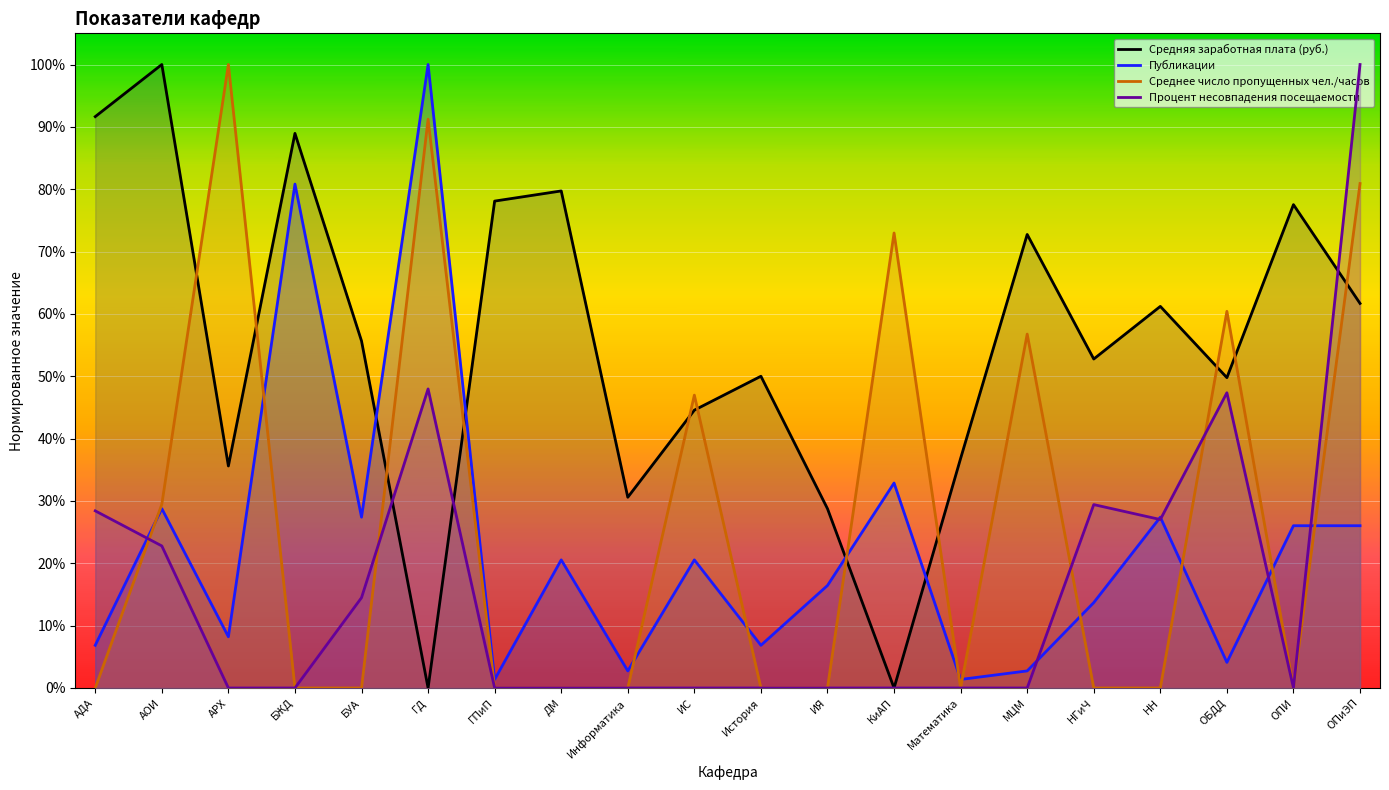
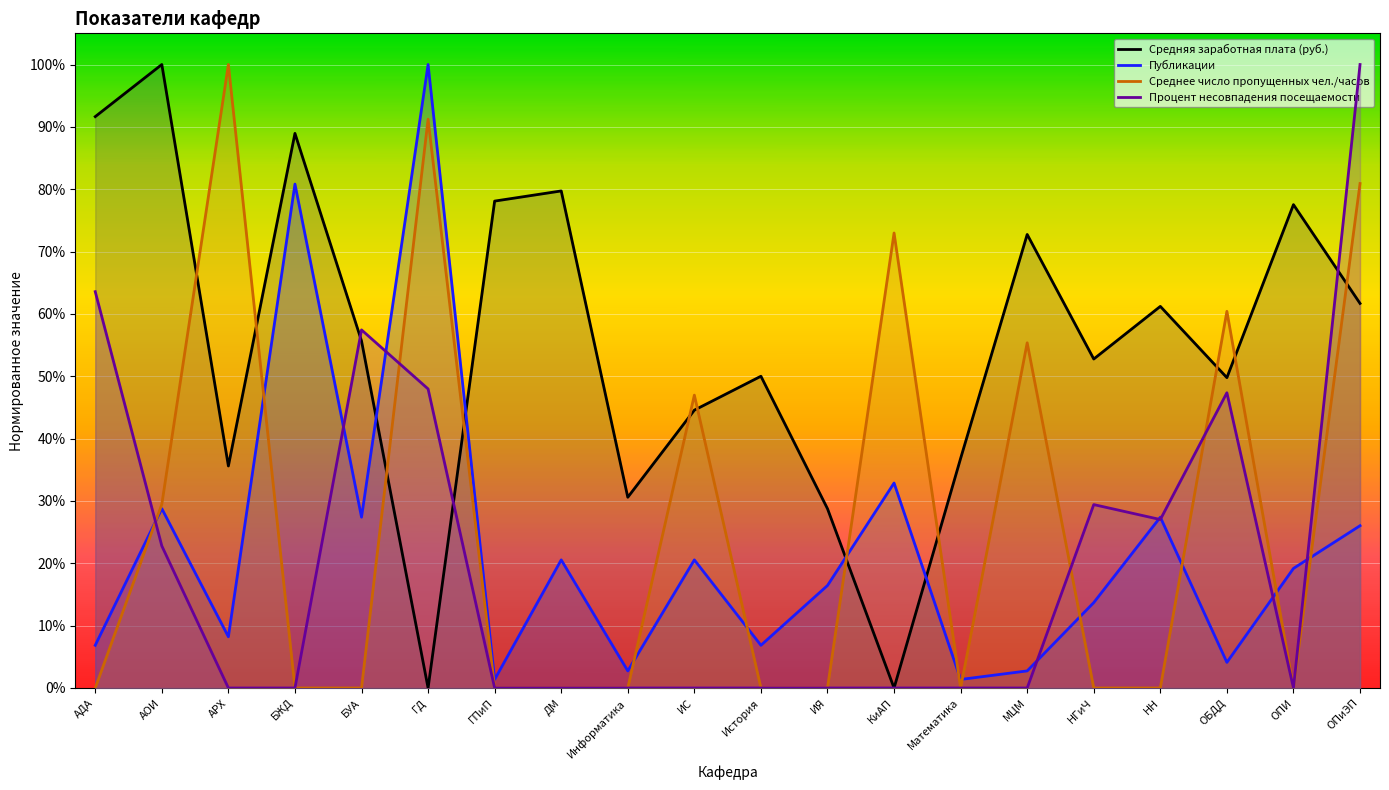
  {
    "Средняя заработная плата (руб.)": {
      "АДА": "92%",
      "АОИ": "100%",
      "АРХ": "36%",
      "БЖД": "89%",
      "БУА": "56%",
      "ГД": "0%",
      "ГПиП": "78%",
      "ДМ": "80%",
      "Информатика": "31%",
      "ИС": "45%",
      "История": "50%",
      "ИЯ": "29%",
      "Математика": "37%",
      "МЦМ": "73%",
      "НГиЧ": "53%",
      "НН": "61%",
      "ОБДД": "50%",
      "ОПИ": "78%",
      "ОПиЭП": "62%"
    },
    "Публикации": {
      "АДА": "7%",
      "АОИ": "29%",
      "АРХ": "8%",
      "БЖД": "81%",
      "БУА": "27%",
      "ГД": "100%",
      "ГПиП": "1%",
      "ДМ": "21%",
      "Информатика": "3%",
      "ИС": "21%",
      "История": "7%",
      "ИЯ": "16%",
      "КиАП": "33%",
      "Математика": "1%",
      "МЦМ": "3%",
      "НГиЧ": "14%",
      "ОБДД": "4%",
-     "ОПИ": "26%",
+     "ОПИ": "19%",
      "ОПиЭП": "26%"
    },
    "Среднее число пропущенных чел./часов": {
      "АДА": "0%",
      "АОИ": "29%",
      "АРХ": "100%",
      "БУА": "0%",
      "ГД": "91%",
      "ИС": "47%",
      "КиАП": "73%",
-     "МЦМ": "57%",
+     "МЦМ": "55%",
      "НГиЧ": "0%",
      "НН": "0%",
      "ОБДД": "60%",
      "ОПиЭП": "81%"
    },
    "Процент несовпадения посещаемости": {
-     "АДА": "28%",
+     "АДА": "64%",
      "АОИ": "23%",
      "АРХ": "0%",
-     "БУА": "14%",
+     "БУА": "57%",
      "ГД": "48%",
      "ИС": "0%",
      "МЦМ": "0%",
      "НГиЧ": "29%",
      "ОБДД": "47%"
    }
  }
